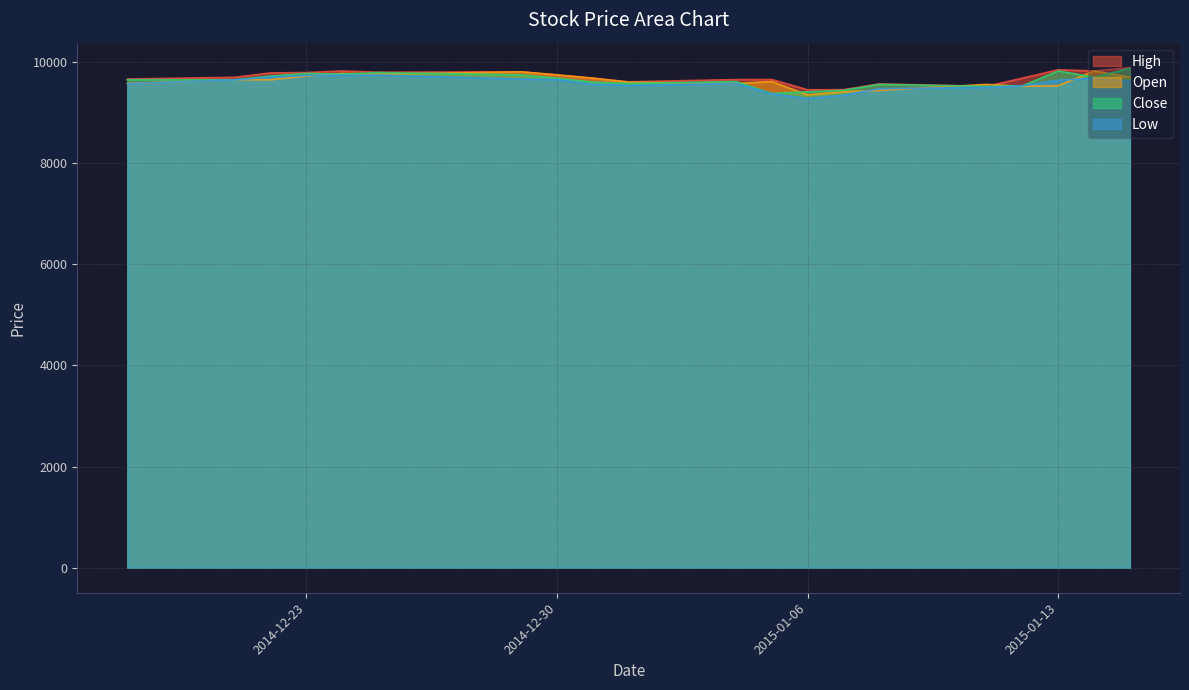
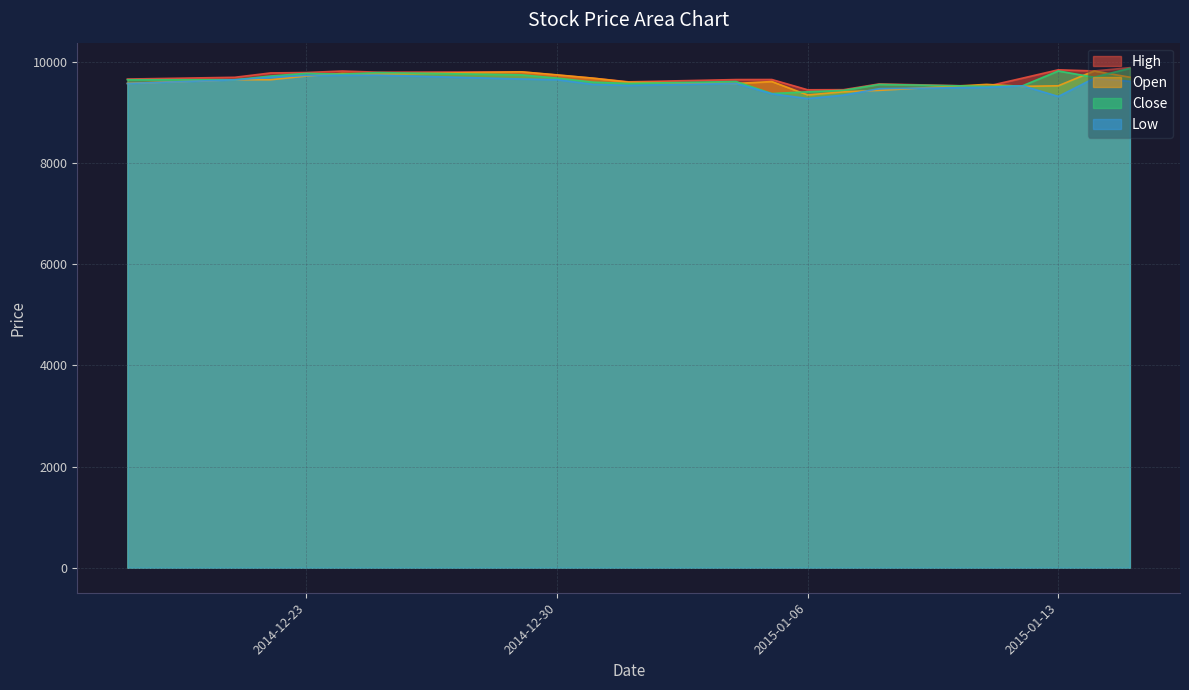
  {
    "Open": {
      "2015-01-06": 9300,
      "2015-01-13": 9500
    },
    "Low": {
      "2015-01-06": 9300,
-     "2015-01-13": 9600
+     "2015-01-13": 9300
    }
  }
